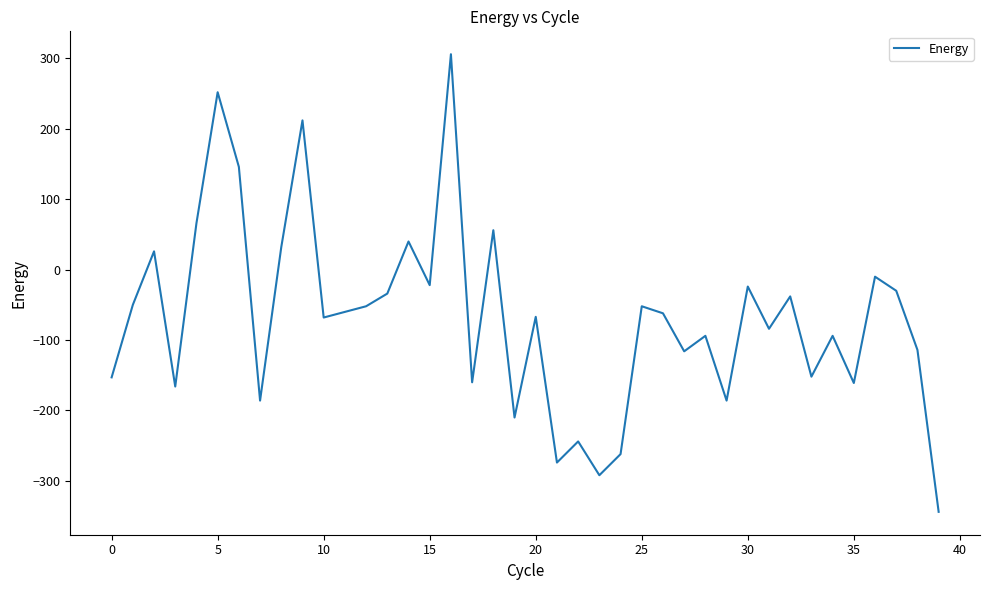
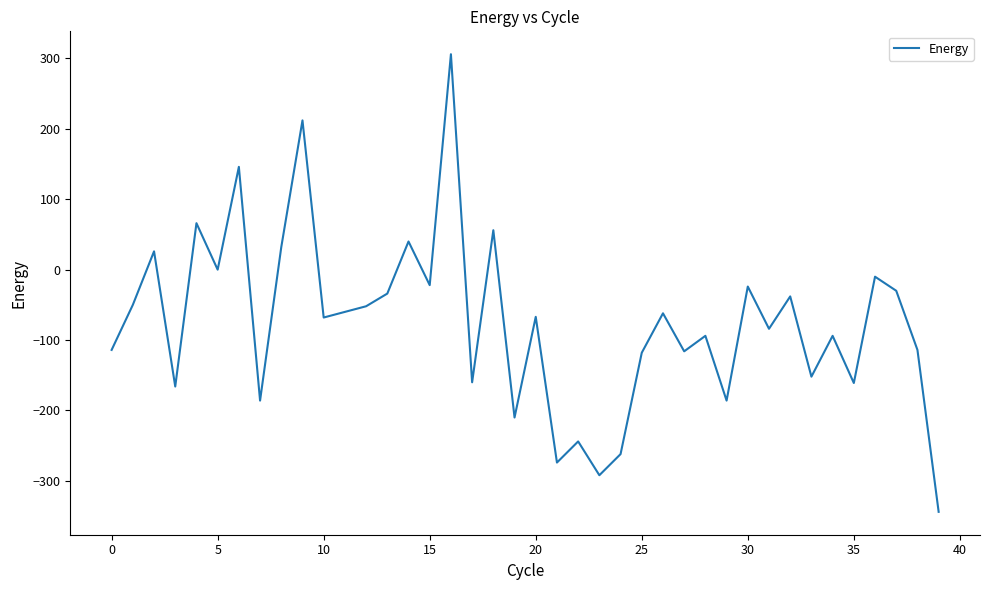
  {
-   "0": -150,
-   "5": 250,
+   "0": -110,
+   "5": 0,
    "10": -70,
    "15": -20,
    "20": -70,
-   "25": -50,
+   "25": -120,
    "30": -20,
    "35": -160
  }
